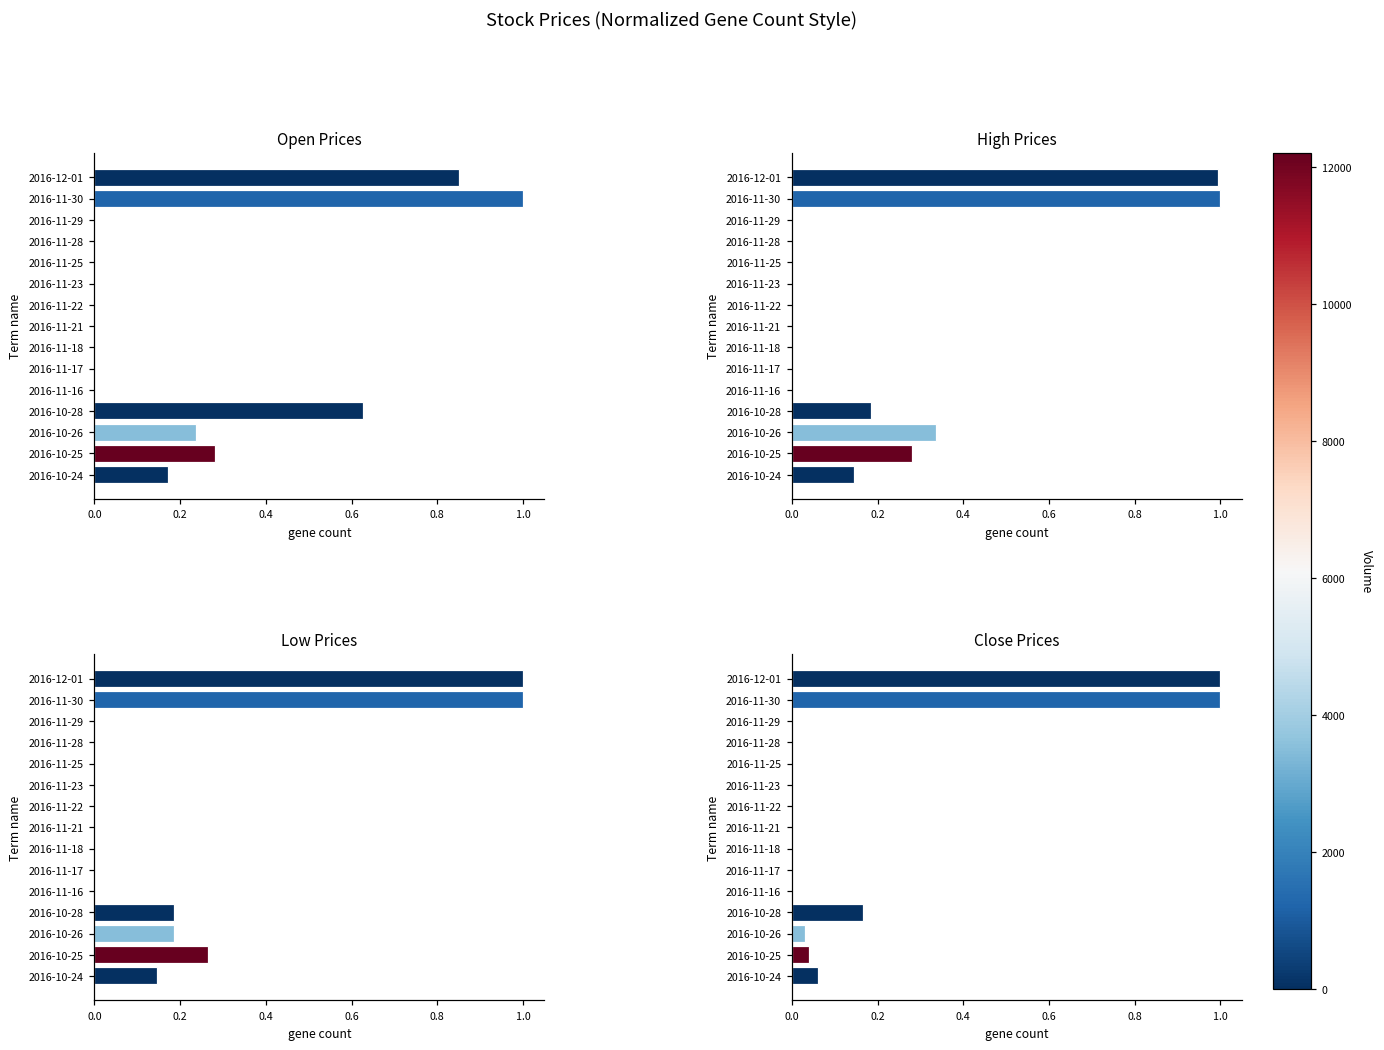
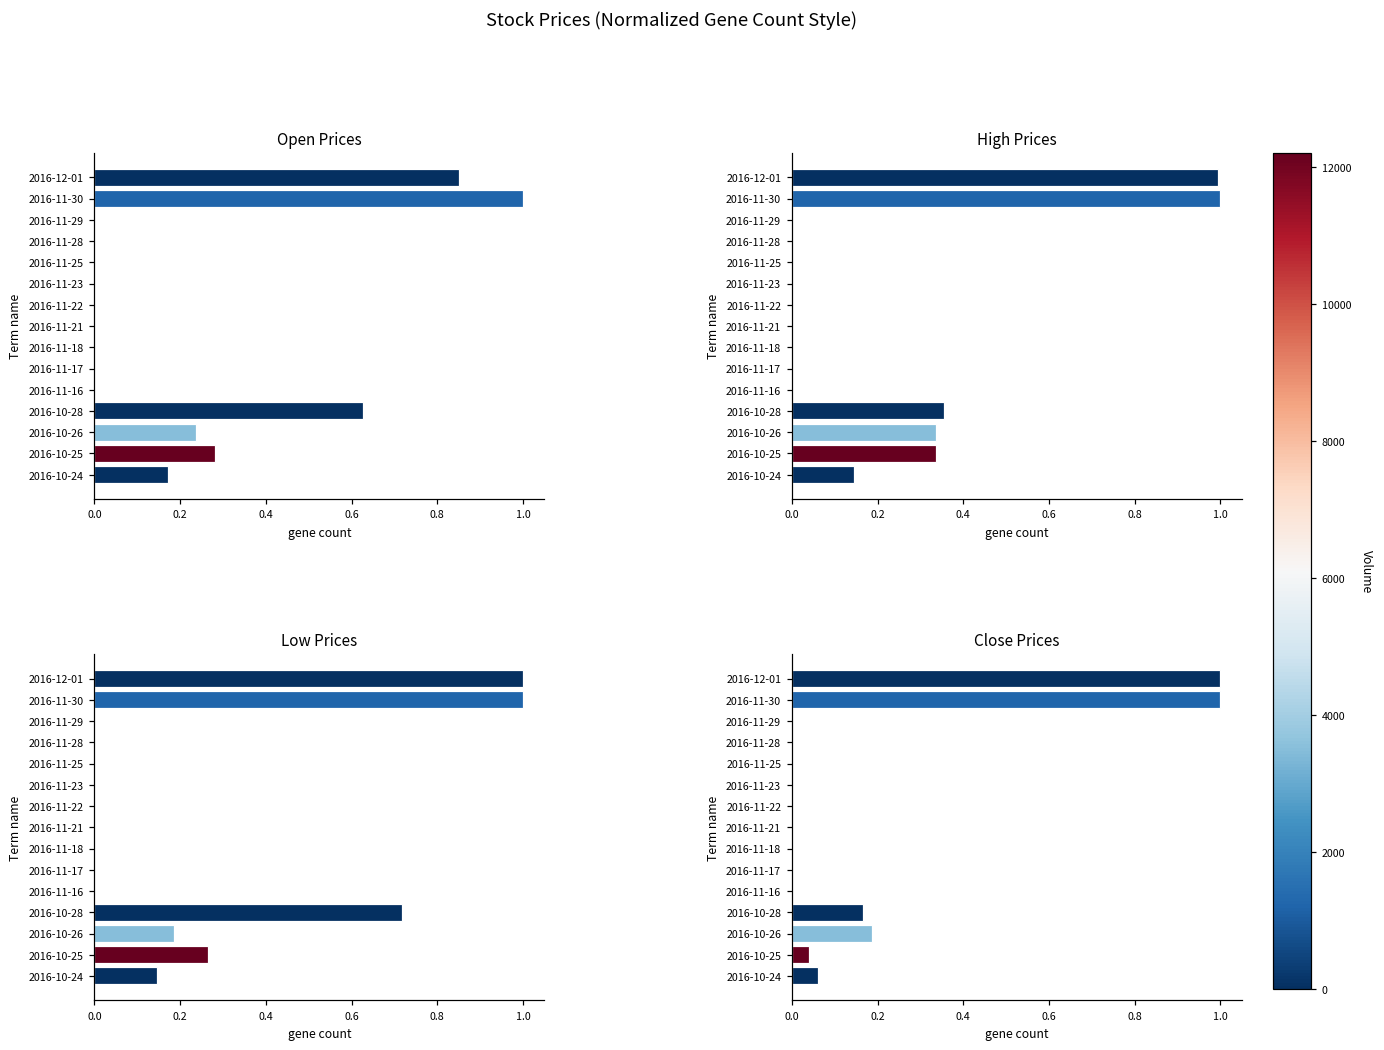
  {
    "Open Prices": {
      "2016-12-01": 0.85,
      "2016-11-30": 1.00,
      "2016-11-29": 0.00,
      "2016-11-28": 0.00,
      "2016-11-25": 0.00,
      "2016-11-23": 0.00,
      "2016-11-22": 0.00,
      "2016-11-21": 0.00,
      "2016-11-18": 0.00,
      "2016-11-17": 0.00,
      "2016-11-16": 0.00,
      "2016-10-28": 0.63,
      "2016-10-26": 0.24,
      "2016-10-25": 0.28,
      "2016-10-24": 0.17
    },
    "High Prices": {
      "2016-12-01": 0.99,
      "2016-11-30": 1.00,
      "2016-11-29": 0.00,
      "2016-11-28": 0.00,
      "2016-11-25": 0.00,
      "2016-11-23": 0.00,
      "2016-11-22": 0.00,
      "2016-11-21": 0.00,
      "2016-11-18": 0.00,
      "2016-11-17": 0.00,
      "2016-11-16": 0.00,
-     "2016-10-28": 0.19,
+     "2016-10-28": 0.35,
      "2016-10-26": 0.34,
-     "2016-10-25": 0.28,
+     "2016-10-25": 0.34,
      "2016-10-24": 0.15
    },
    "Low Prices": {
      "2016-12-01": 1.00,
      "2016-11-30": 1.00,
      "2016-11-29": 0.00,
      "2016-11-28": 0.00,
      "2016-11-25": 0.00,
      "2016-11-23": 0.00,
      "2016-11-22": 0.00,
      "2016-11-21": 0.00,
      "2016-11-18": 0.00,
      "2016-11-17": 0.00,
      "2016-11-16": 0.00,
-     "2016-10-28": 0.19,
+     "2016-10-28": 0.72,
      "2016-10-26": 0.19,
      "2016-10-25": 0.27,
      "2016-10-24": 0.15
    },
    "Close Prices": {
      "2016-12-01": 1.00,
      "2016-11-30": 1.00,
      "2016-11-29": 0.00,
      "2016-11-28": 0.00,
      "2016-11-25": 0.00,
      "2016-11-23": 0.00,
      "2016-11-22": 0.00,
      "2016-11-21": 0.00,
      "2016-11-18": 0.00,
      "2016-11-17": 0.00,
      "2016-11-16": 0.00,
      "2016-10-28": 0.17,
-     "2016-10-26": 0.03,
+     "2016-10-26": 0.19,
      "2016-10-25": 0.04,
      "2016-10-24": 0.06
    }
  }
